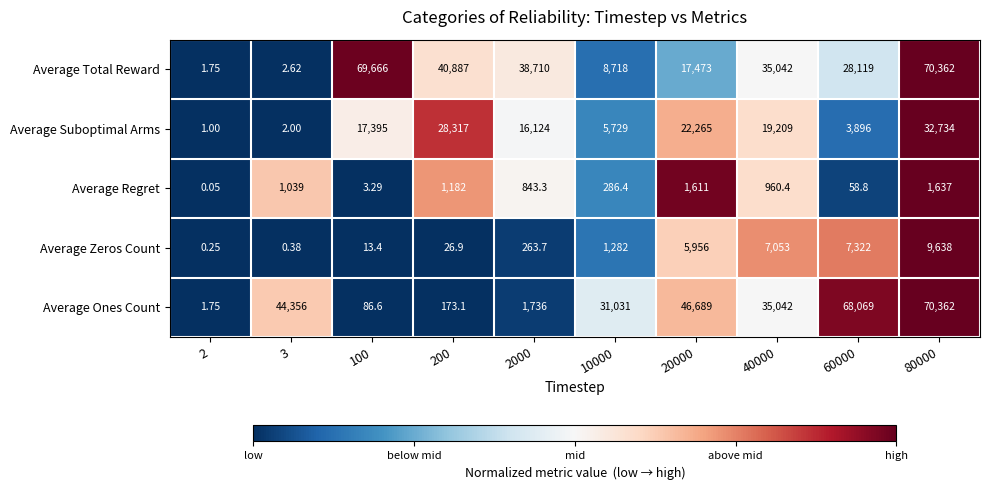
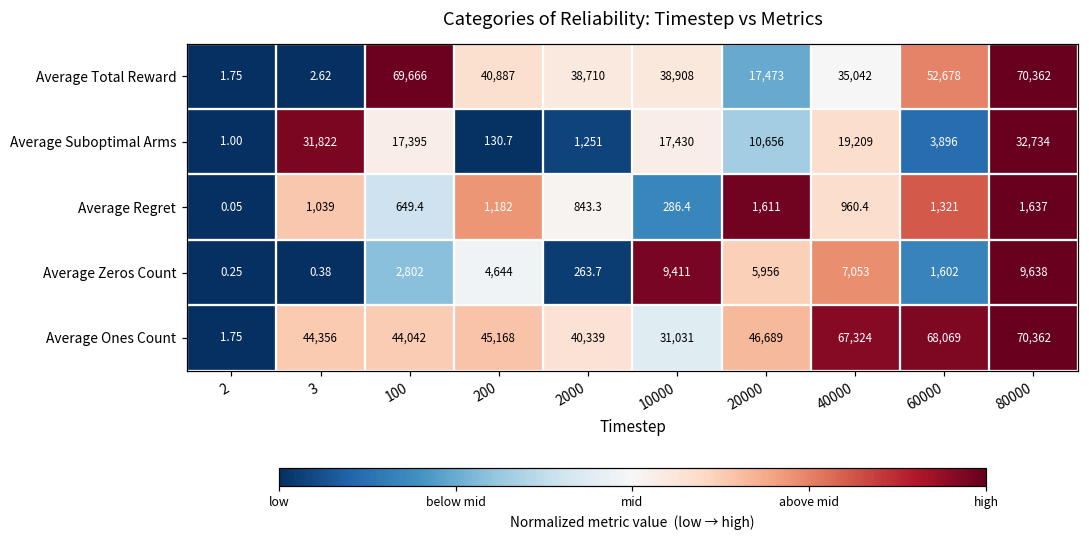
  {
    "Average Total Reward": {
      "2": "1.75",
      "3": "2.62",
      "100": "69,666",
      "200": "40,887",
      "2000": "38,710",
-     "10000": "8,718",
+     "10000": "38,908",
      "20000": "17,473",
      "40000": "35,042",
-     "60000": "28,119",
+     "60000": "52,678",
      "80000": "70,362"
    },
    "Average Suboptimal Arms": {
      "2": "1.00",
-     "3": "2.00",
+     "3": "31,822",
      "100": "17,395",
-     "200": "28,317",
-     "2000": "16,124",
-     "10000": "5,729",
-     "20000": "22,265",
+     "200": "130.7",
+     "2000": "1,251",
+     "10000": "17,430",
+     "20000": "10,656",
      "40000": "19,209",
      "60000": "3,896",
      "80000": "32,734"
    },
    "Average Regret": {
      "2": "0.05",
      "3": "1,039",
-     "100": "3.29",
+     "100": "649.4",
      "200": "1,182",
      "2000": "843.3",
      "10000": "286.4",
      "20000": "1,611",
      "40000": "960.4",
-     "60000": "58.8",
+     "60000": "1,321",
      "80000": "1,637"
    },
    "Average Zeros Count": {
      "2": "0.25",
      "3": "0.38",
-     "100": "13.4",
-     "200": "26.9",
+     "100": "2,802",
+     "200": "4,644",
      "2000": "263.7",
-     "10000": "1,282",
+     "10000": "9,411",
      "20000": "5,956",
      "40000": "7,053",
-     "60000": "7,322",
+     "60000": "1,602",
      "80000": "9,638"
    },
    "Average Ones Count": {
      "2": "1.75",
      "3": "44,356",
-     "100": "86.6",
-     "200": "173.1",
-     "2000": "1,736",
+     "100": "44,042",
+     "200": "45,168",
+     "2000": "40,339",
      "10000": "31,031",
      "20000": "46,689",
-     "40000": "35,042",
+     "40000": "67,324",
      "60000": "68,069",
      "80000": "70,362"
    }
  }
